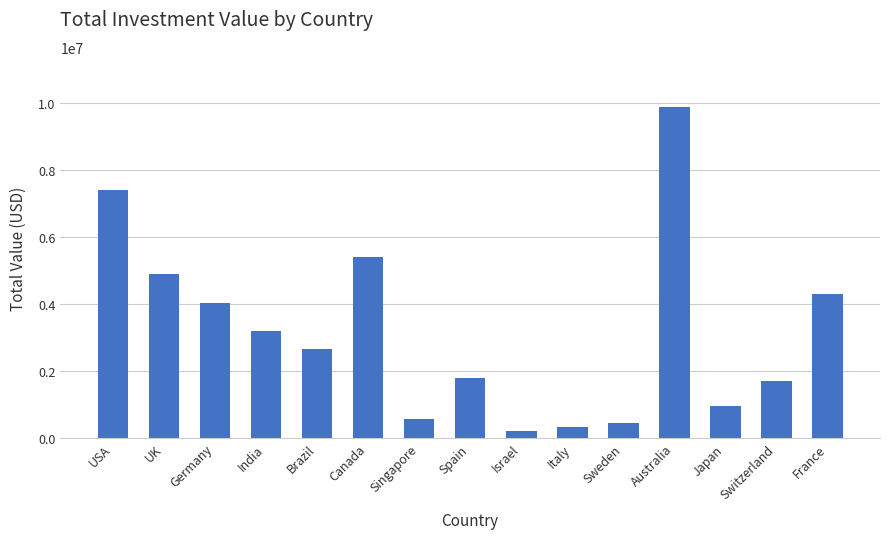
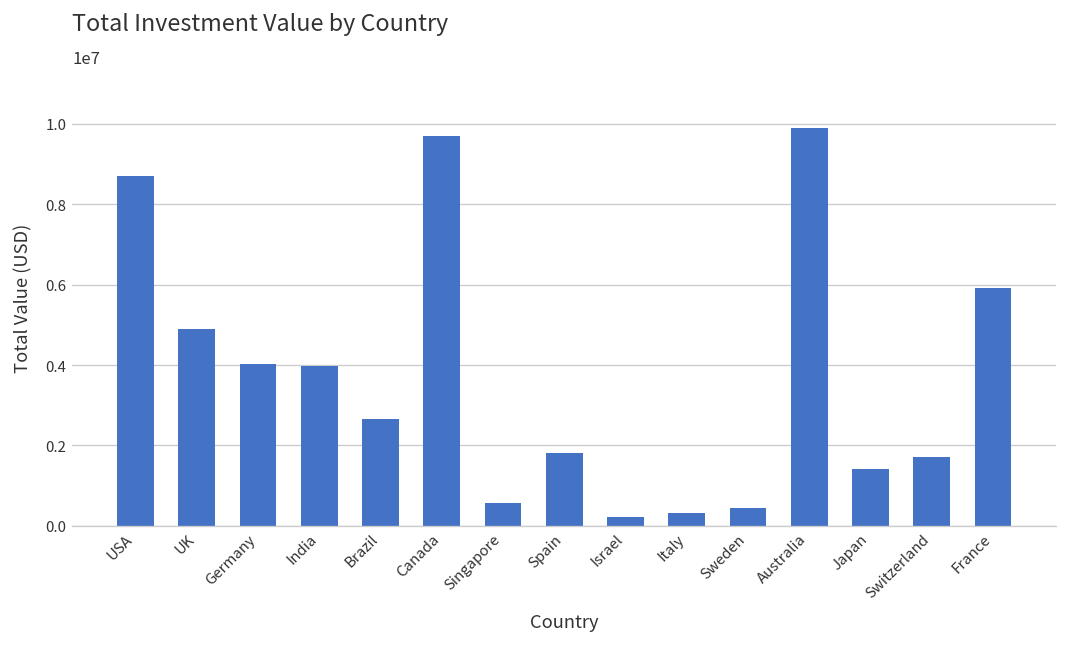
  {
-   "USA": 7400000,
+   "USA": 8700000,
    "UK": 4900000,
    "Germany": 4000000,
-   "India": 3200000,
+   "India": 4000000,
    "Brazil": 2700000,
-   "Canada": 5400000,
+   "Canada": 9700000,
    "Singapore": 600000,
    "Spain": 1800000,
    "Israel": 200000,
    "Italy": 300000,
    "Sweden": 500000,
    "Australia": 9900000,
-   "Japan": 1000000,
+   "Japan": 1400000,
    "Switzerland": 1700000,
-   "France": 4300000
+   "France": 5900000
  }
